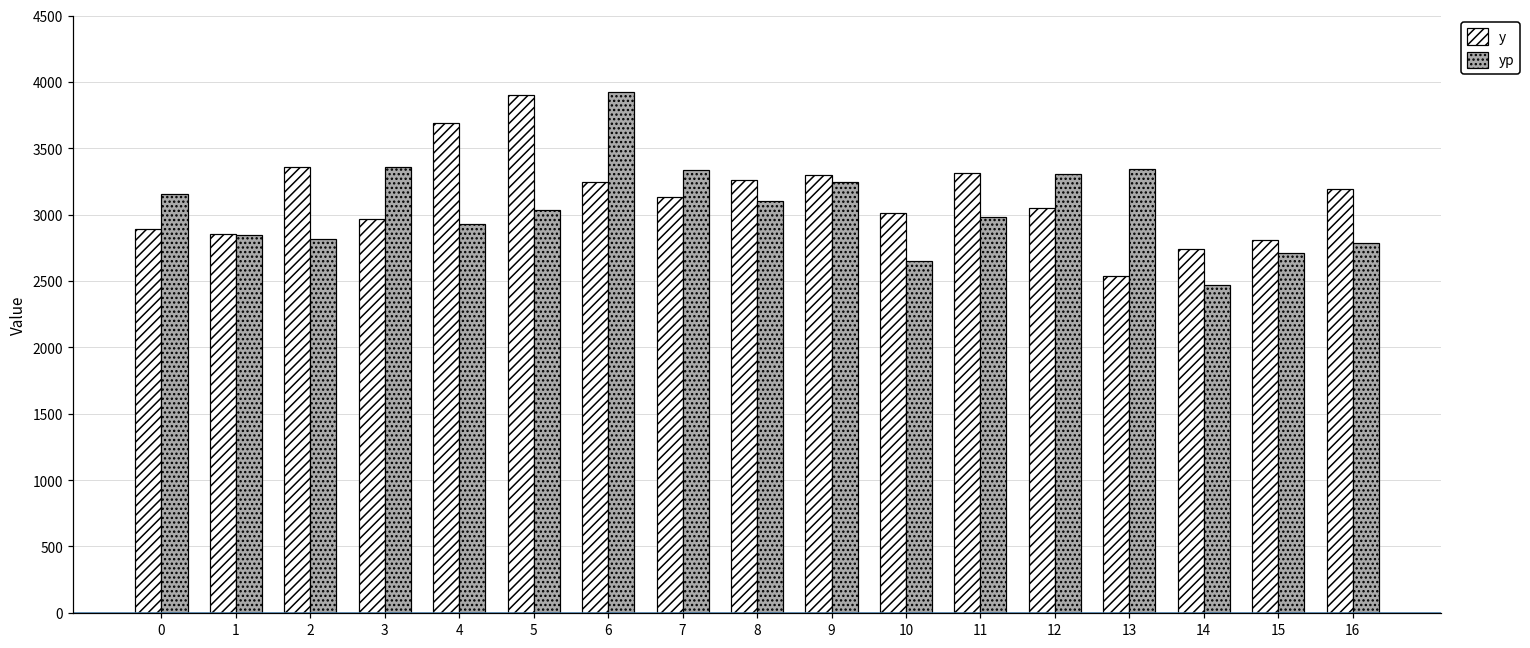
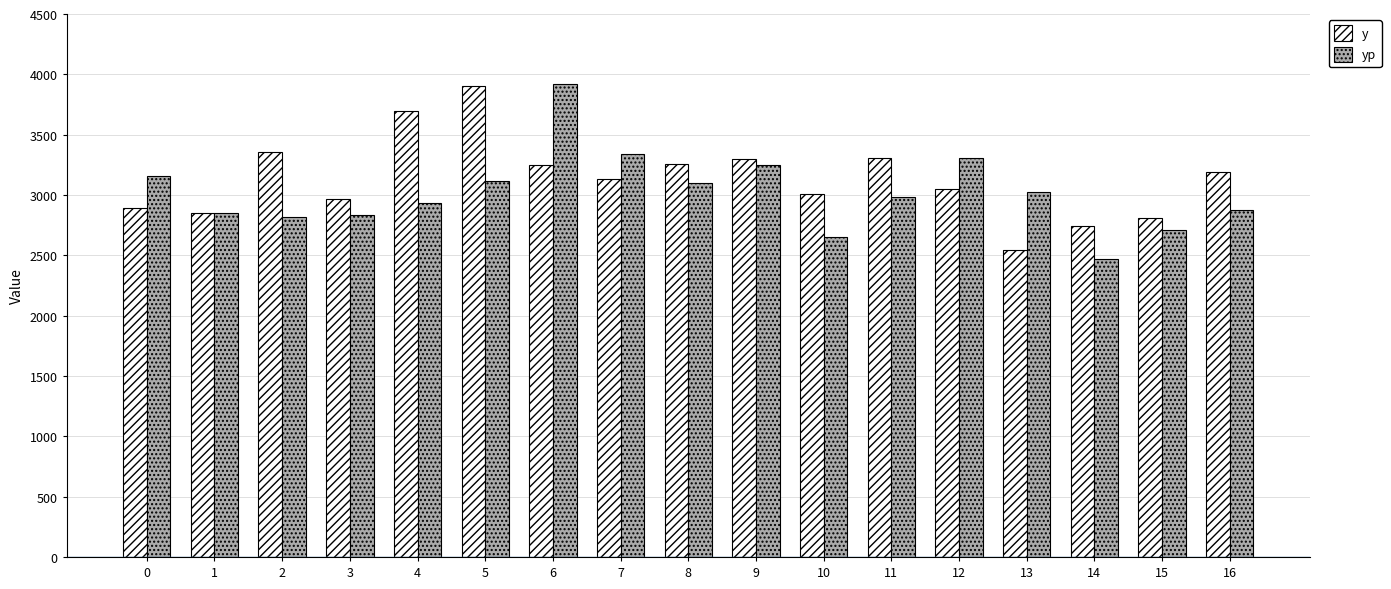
  {
    "y": {
      "0": 2890,
      "1": 2850,
      "2": 3360,
      "3": 2970,
      "4": 3690,
      "5": 3900,
      "6": 3250,
      "7": 3130,
      "8": 3260,
      "9": 3300,
      "10": 3010,
      "11": 3310,
      "12": 3050,
      "13": 2540,
      "14": 2740,
      "15": 2810,
      "16": 3190
    },
    "yp": {
      "0": 3160,
      "1": 2850,
      "2": 2820,
-     "3": 3360,
+     "3": 2830,
      "4": 2930,
-     "5": 3040,
+     "5": 3120,
      "6": 3920,
      "7": 3340,
      "8": 3100,
      "9": 3250,
      "10": 2650,
      "11": 2990,
      "12": 3310,
-     "13": 3350,
+     "13": 3020,
      "14": 2470,
      "15": 2710,
-     "16": 2780
+     "16": 2870
    }
  }
